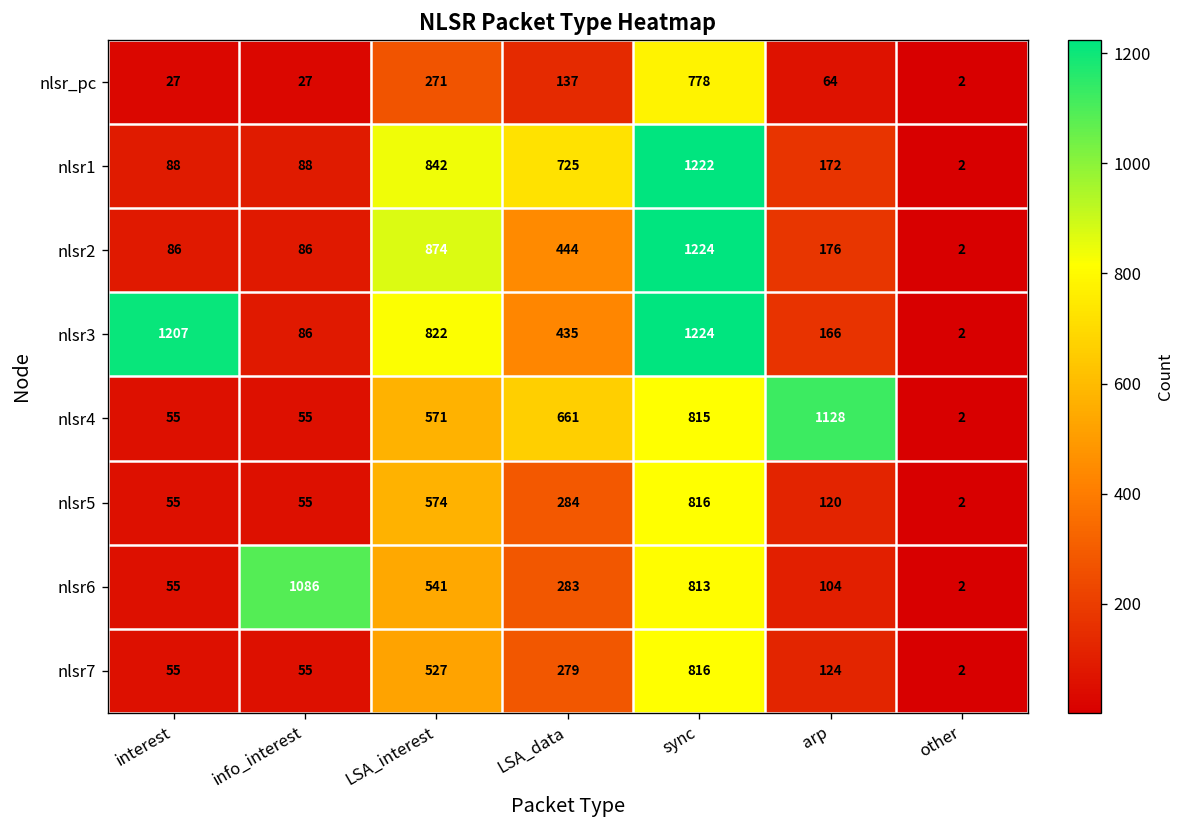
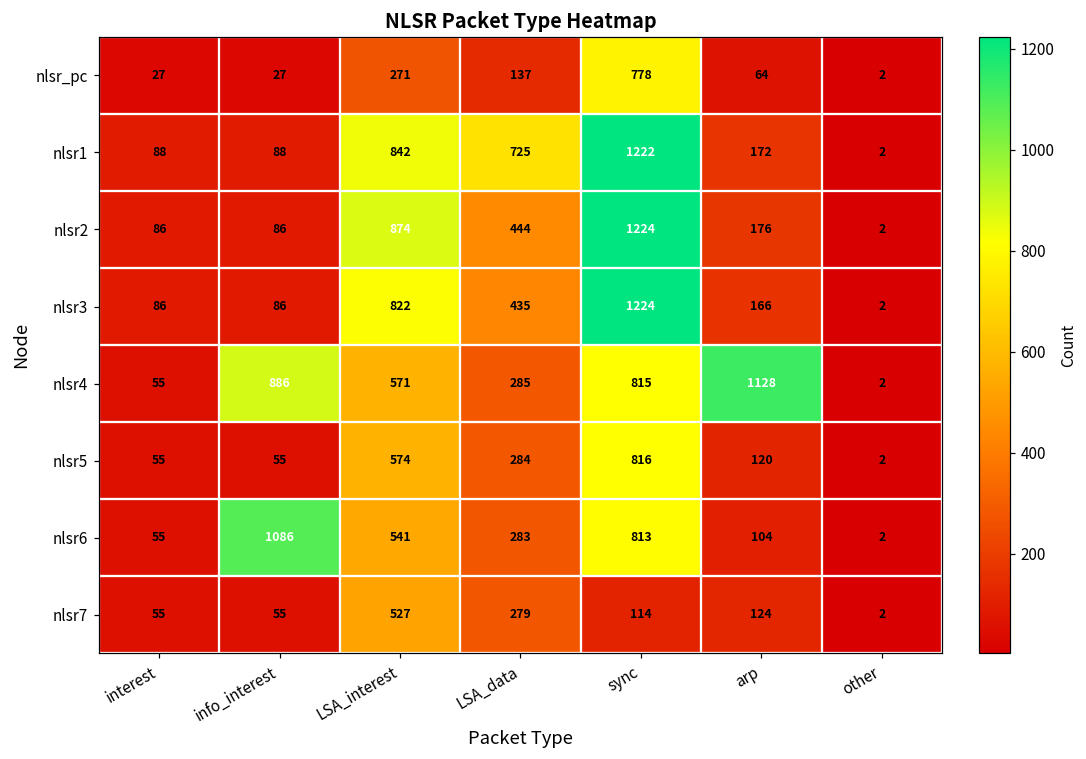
  {
    "nlsr_pc": {
      "interest": 27,
      "info_interest": 27,
      "LSA_interest": 271,
      "LSA_data": 137,
      "sync": 778,
      "arp": 64,
      "other": 2
    },
    "nlsr1": {
      "interest": 88,
      "info_interest": 88,
      "LSA_interest": 842,
      "LSA_data": 725,
      "sync": 1222,
      "arp": 172,
      "other": 2
    },
    "nlsr2": {
      "interest": 86,
      "info_interest": 86,
      "LSA_interest": 874,
      "LSA_data": 444,
      "sync": 1224,
      "arp": 176,
      "other": 2
    },
    "nlsr3": {
-     "interest": 1207,
+     "interest": 86,
      "info_interest": 86,
      "LSA_interest": 822,
      "LSA_data": 435,
      "sync": 1224,
      "arp": 166,
      "other": 2
    },
    "nlsr4": {
      "interest": 55,
-     "info_interest": 55,
+     "info_interest": 886,
      "LSA_interest": 571,
-     "LSA_data": 661,
+     "LSA_data": 285,
      "sync": 815,
      "arp": 1128,
      "other": 2
    },
    "nlsr5": {
      "interest": 55,
      "info_interest": 55,
      "LSA_interest": 574,
      "LSA_data": 284,
      "sync": 816,
      "arp": 120,
      "other": 2
    },
    "nlsr6": {
      "interest": 55,
      "info_interest": 1086,
      "LSA_interest": 541,
      "LSA_data": 283,
      "sync": 813,
      "arp": 104,
      "other": 2
    },
    "nlsr7": {
      "interest": 55,
      "info_interest": 55,
      "LSA_interest": 527,
      "LSA_data": 279,
-     "sync": 816,
+     "sync": 114,
      "arp": 124,
      "other": 2
    }
  }
